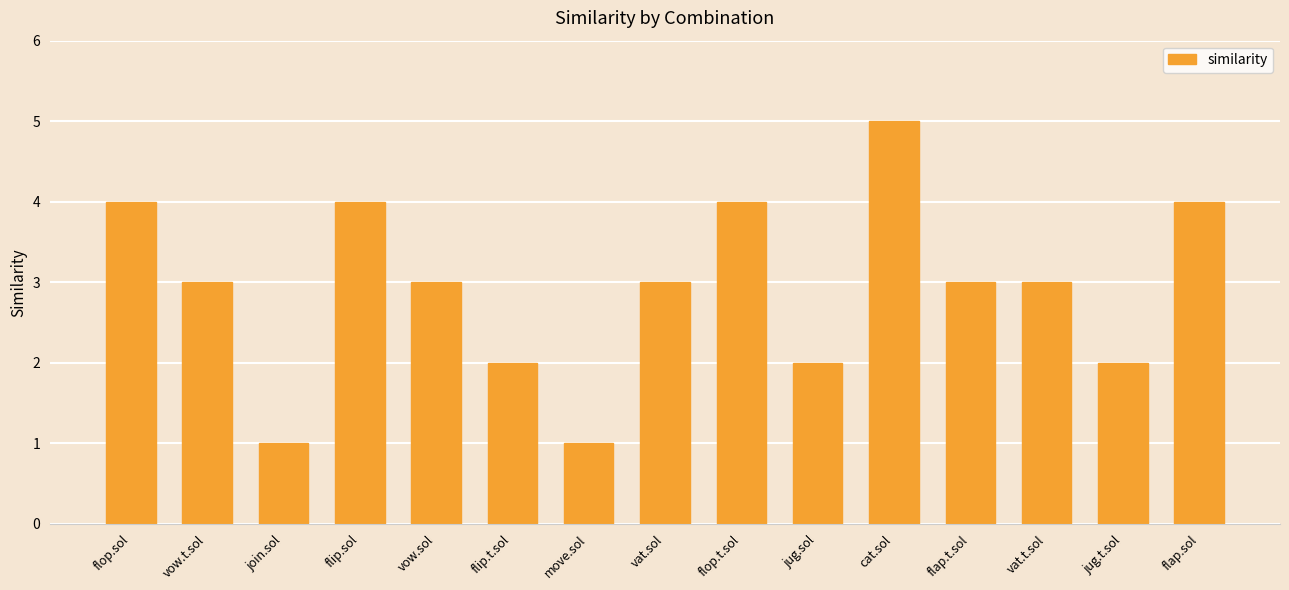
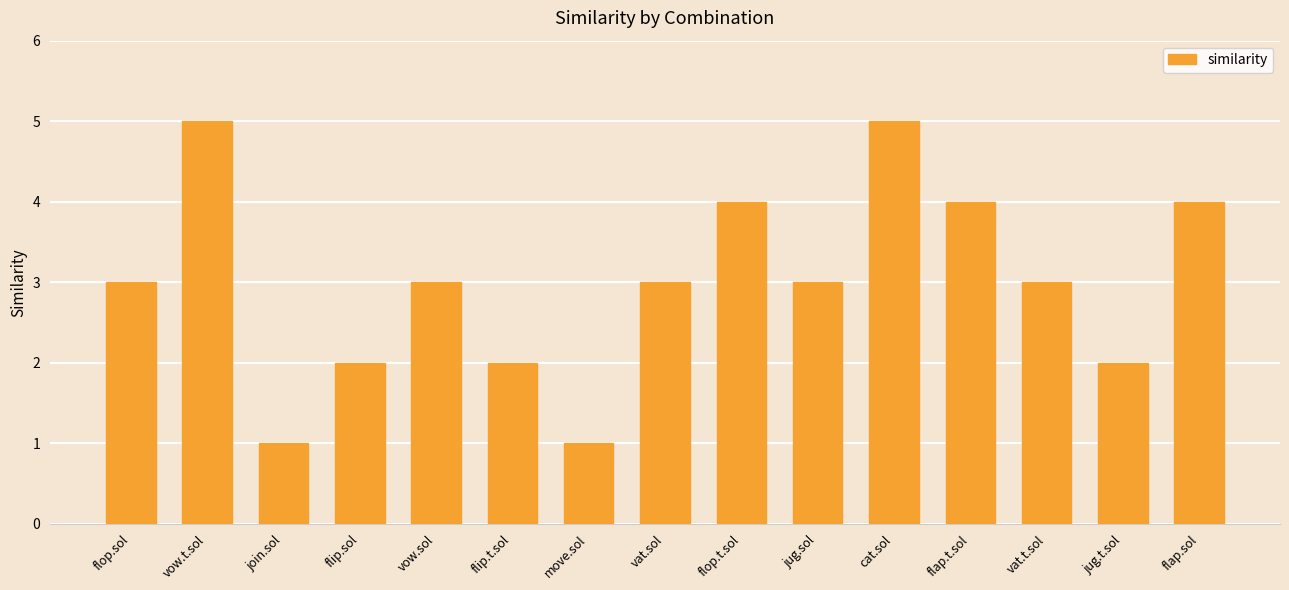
  {
-   "flop.sol": 4,
-   "vow.t.sol": 3,
+   "flop.sol": 3,
+   "vow.t.sol": 5,
    "join.sol": 1,
-   "flip.sol": 4,
+   "flip.sol": 2,
    "vow.sol": 3,
    "flip.t.sol": 2,
    "move.sol": 1,
    "vat.sol": 3,
    "flop.t.sol": 4,
-   "jug.sol": 2,
+   "jug.sol": 3,
    "cat.sol": 5,
-   "flap.t.sol": 3,
+   "flap.t.sol": 4,
    "vat.t.sol": 3,
    "jug.t.sol": 2,
    "flap.sol": 4
  }
